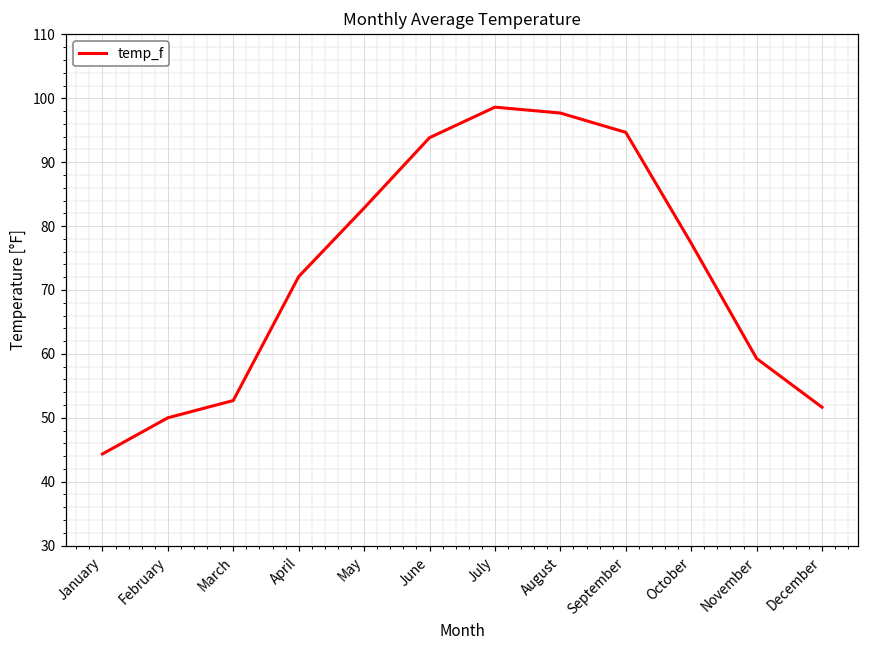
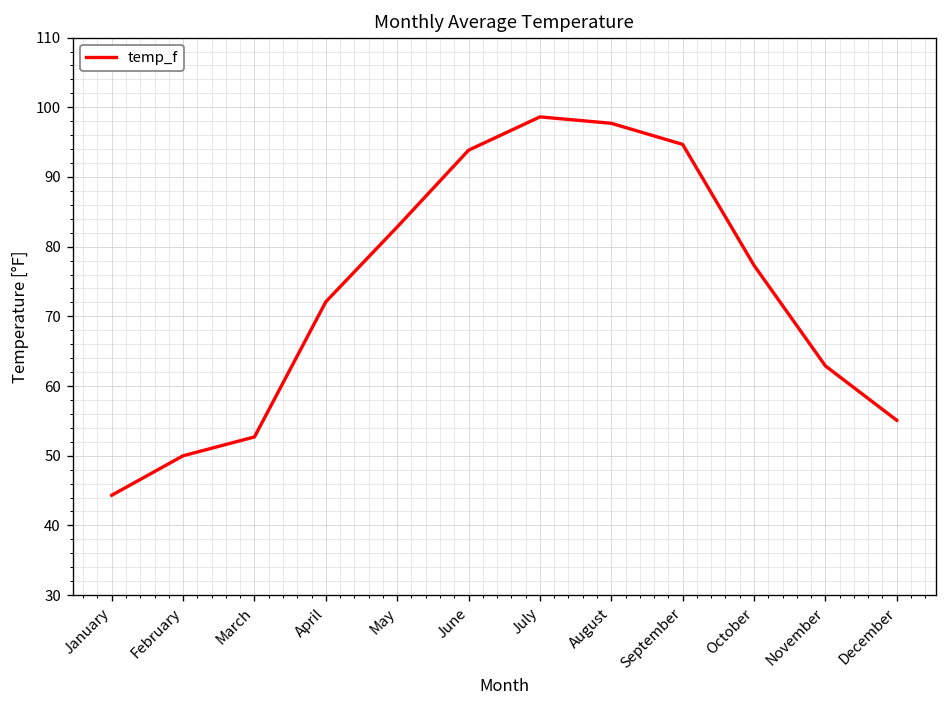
  {
    "January": 44,
    "February": 50,
    "March": 53,
    "April": 72,
    "May": 83,
    "June": 94,
    "July": 99,
    "August": 98,
    "September": 95,
    "October": 77,
-   "November": 59,
-   "December": 52
+   "November": 63,
+   "December": 55
  }
